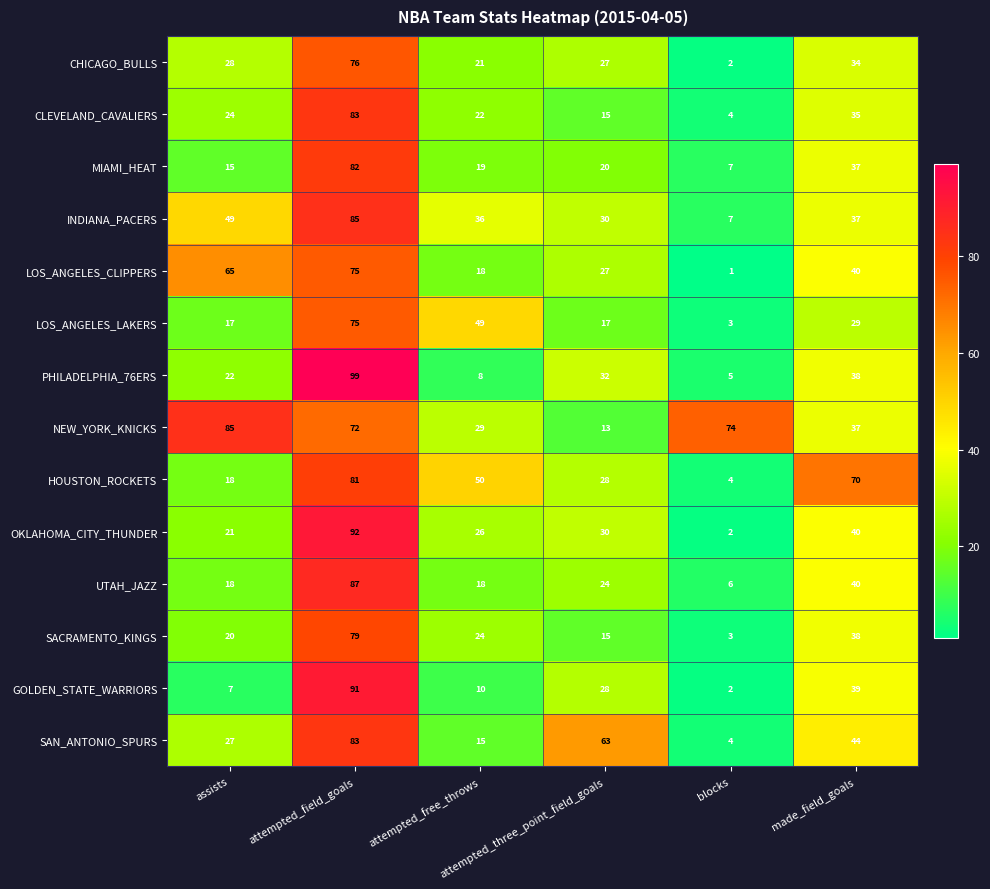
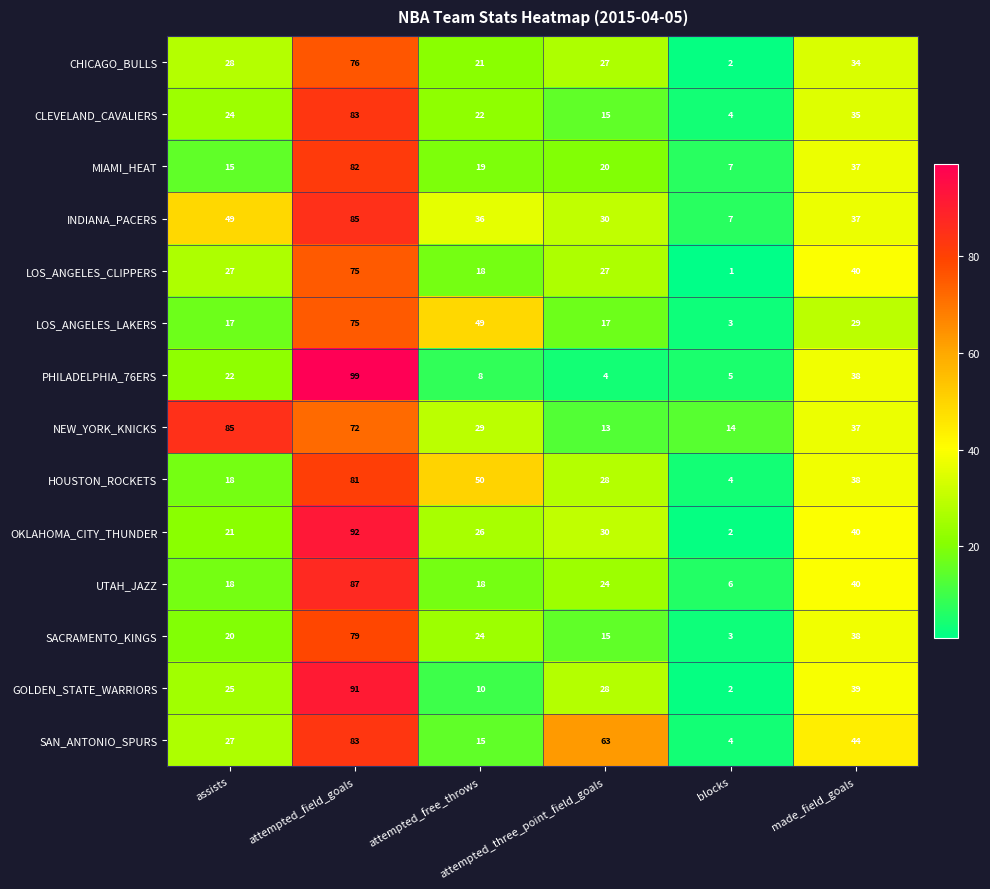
  {
    "CHICAGO_BULLS": {
      "assists": 28,
      "attempted_field_goals": 76,
      "attempted_free_throws": 21,
      "attempted_three_point_field_goals": 27,
      "blocks": 2,
      "made_field_goals": 34
    },
    "CLEVELAND_CAVALIERS": {
      "assists": 24,
      "attempted_field_goals": 83,
      "attempted_free_throws": 22,
      "attempted_three_point_field_goals": 15,
      "blocks": 4,
      "made_field_goals": 35
    },
    "MIAMI_HEAT": {
      "assists": 15,
      "attempted_field_goals": 82,
      "attempted_free_throws": 19,
      "attempted_three_point_field_goals": 20,
      "blocks": 7,
      "made_field_goals": 37
    },
    "INDIANA_PACERS": {
      "assists": 49,
      "attempted_field_goals": 85,
      "attempted_free_throws": 36,
      "attempted_three_point_field_goals": 30,
      "blocks": 7,
      "made_field_goals": 37
    },
    "LOS_ANGELES_CLIPPERS": {
-     "assists": 65,
+     "assists": 27,
      "attempted_field_goals": 75,
      "attempted_free_throws": 18,
      "attempted_three_point_field_goals": 27,
      "blocks": 1,
      "made_field_goals": 40
    },
    "LOS_ANGELES_LAKERS": {
      "assists": 17,
      "attempted_field_goals": 75,
      "attempted_free_throws": 49,
      "attempted_three_point_field_goals": 17,
      "blocks": 3,
      "made_field_goals": 29
    },
    "PHILADELPHIA_76ERS": {
      "assists": 22,
      "attempted_field_goals": 99,
      "attempted_free_throws": 8,
-     "attempted_three_point_field_goals": 32,
+     "attempted_three_point_field_goals": 4,
      "blocks": 5,
      "made_field_goals": 38
    },
    "NEW_YORK_KNICKS": {
      "assists": 85,
      "attempted_field_goals": 72,
      "attempted_free_throws": 29,
      "attempted_three_point_field_goals": 13,
-     "blocks": 74,
+     "blocks": 14,
      "made_field_goals": 37
    },
    "HOUSTON_ROCKETS": {
      "assists": 18,
      "attempted_field_goals": 81,
      "attempted_free_throws": 50,
      "attempted_three_point_field_goals": 28,
      "blocks": 4,
-     "made_field_goals": 70
+     "made_field_goals": 38
    },
    "OKLAHOMA_CITY_THUNDER": {
      "assists": 21,
      "attempted_field_goals": 92,
      "attempted_free_throws": 26,
      "attempted_three_point_field_goals": 30,
      "blocks": 2,
      "made_field_goals": 40
    },
    "UTAH_JAZZ": {
      "assists": 18,
      "attempted_field_goals": 87,
      "attempted_free_throws": 18,
      "attempted_three_point_field_goals": 24,
      "blocks": 6,
      "made_field_goals": 40
    },
    "SACRAMENTO_KINGS": {
      "assists": 20,
      "attempted_field_goals": 79,
      "attempted_free_throws": 24,
      "attempted_three_point_field_goals": 15,
      "blocks": 3,
      "made_field_goals": 38
    },
    "GOLDEN_STATE_WARRIORS": {
-     "assists": 7,
+     "assists": 25,
      "attempted_field_goals": 91,
      "attempted_free_throws": 10,
      "attempted_three_point_field_goals": 28,
      "blocks": 2,
      "made_field_goals": 39
    },
    "SAN_ANTONIO_SPURS": {
      "assists": 27,
      "attempted_field_goals": 83,
      "attempted_free_throws": 15,
      "attempted_three_point_field_goals": 63,
      "blocks": 4,
      "made_field_goals": 44
    }
  }
